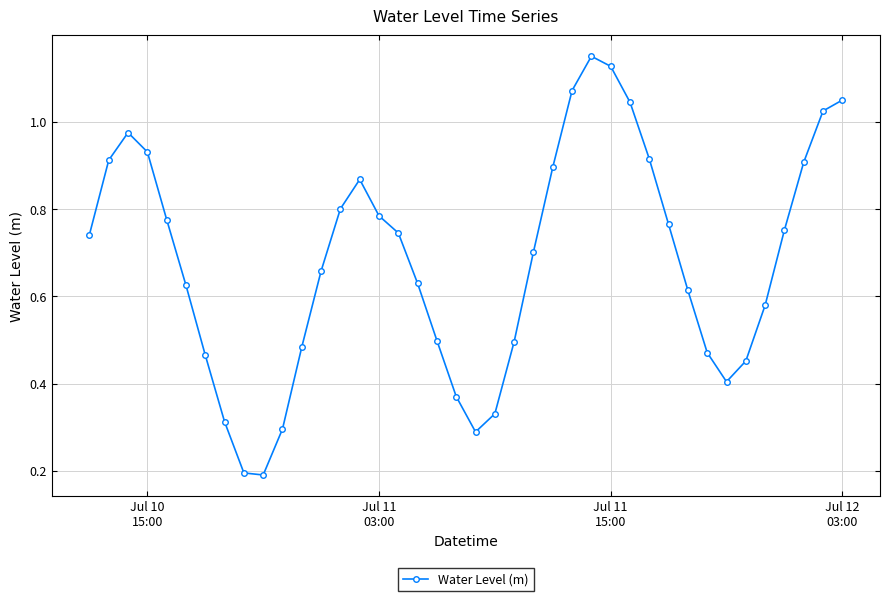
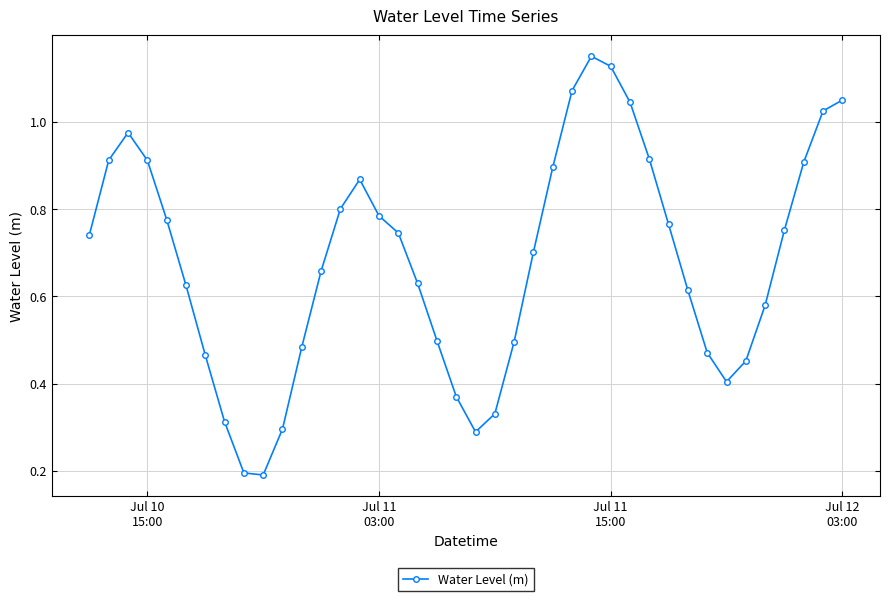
  {
-   "Jul 10 15:00": 0.93,
+   "Jul 10 15:00": 0.91,
    "Jul 11 03:00": 0.78,
    "Jul 11 15:00": 1.13,
    "Jul 12 03:00": 1.05
  }
